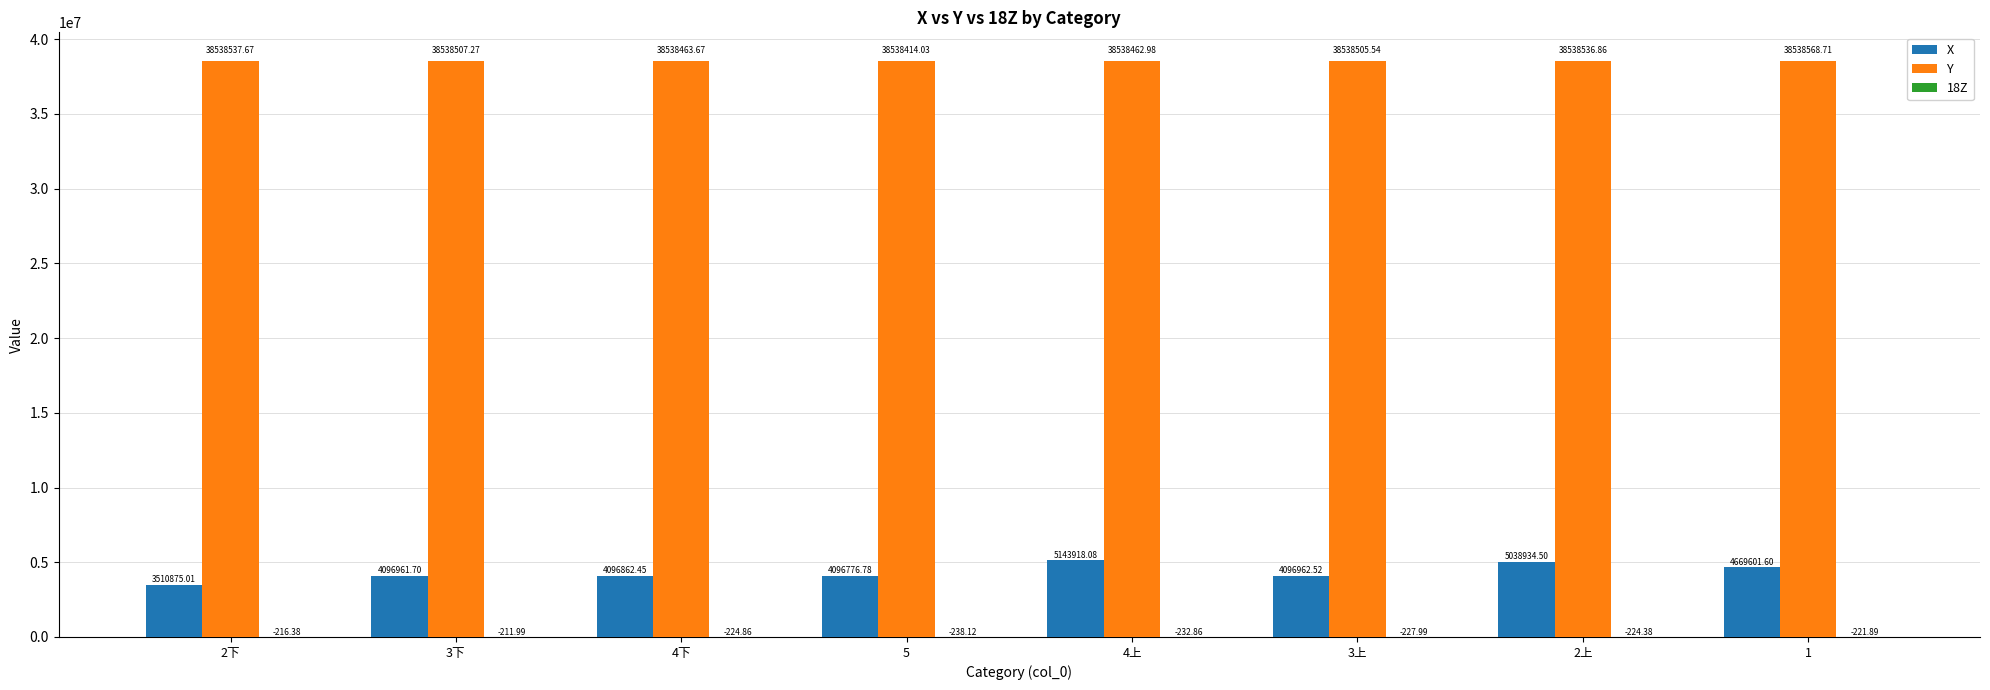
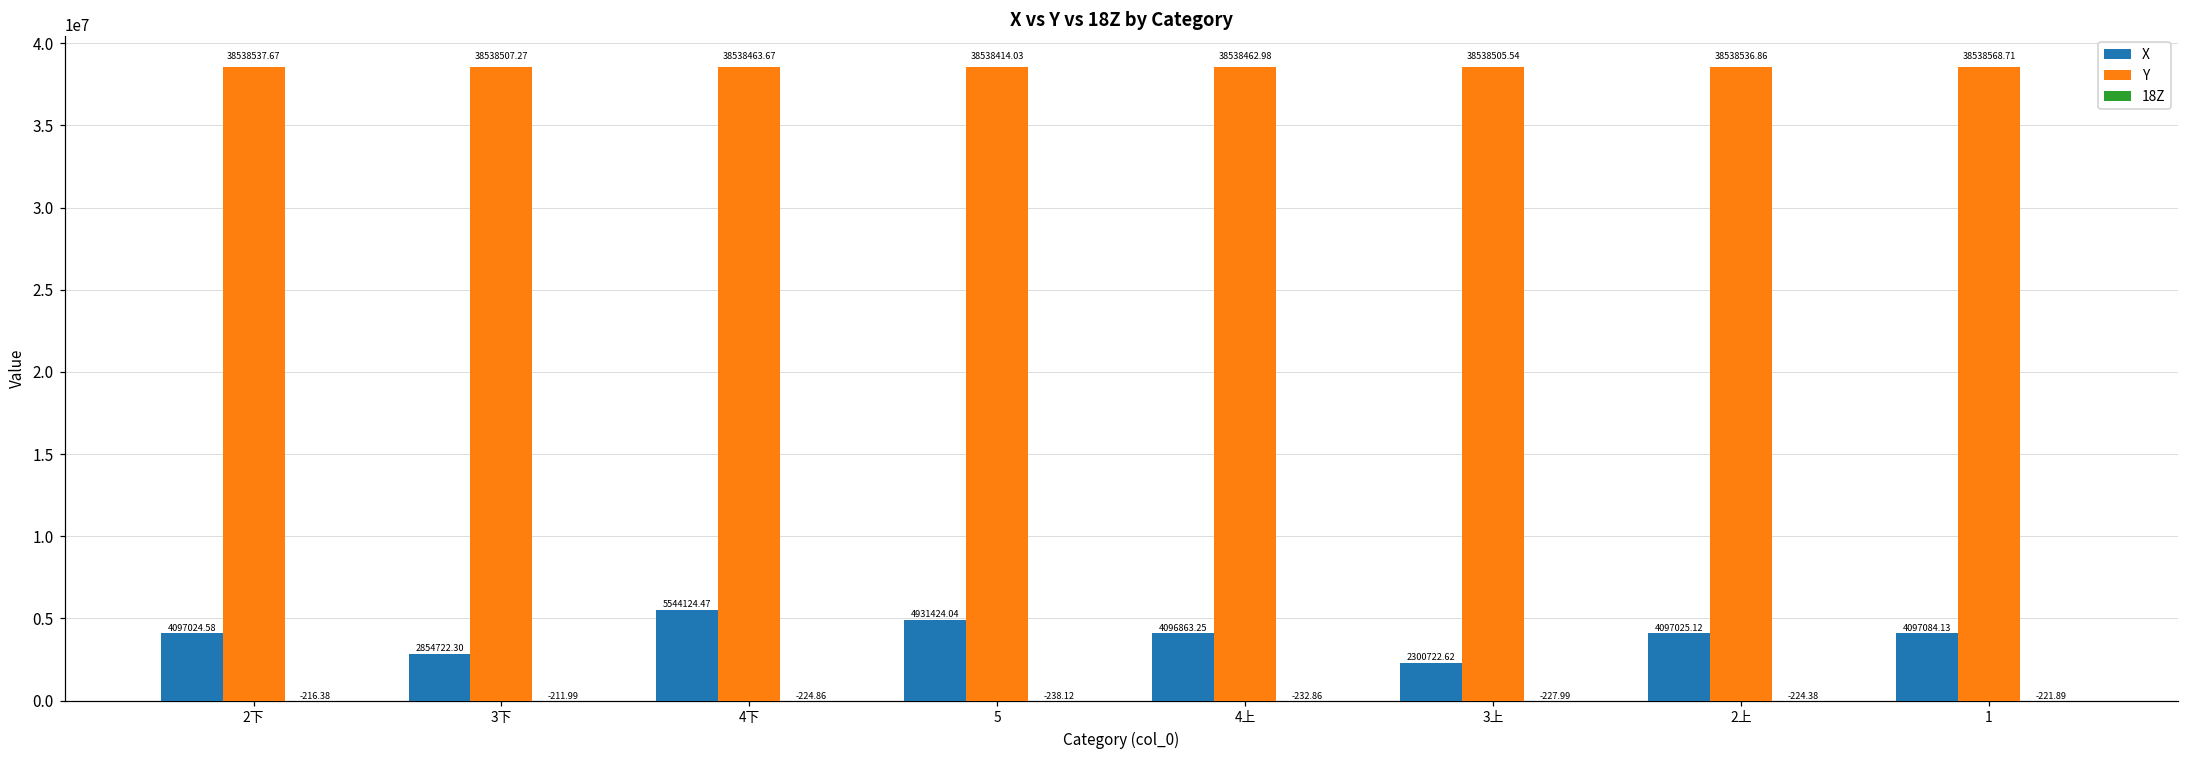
  {
    "X": {
-     "2下": 3510875.01,
-     "3下": 4096961.70,
-     "4下": 4096862.45,
-     "5": 4096776.78,
-     "4上": 5143918.08,
-     "3上": 4096962.52,
-     "2上": 5038934.50,
-     "1": 4669601.60
+     "2下": 4097024.58,
+     "3下": 2854722.30,
+     "4下": 5544124.47,
+     "5": 4931424.04,
+     "4上": 4096863.25,
+     "3上": 2300722.62,
+     "2上": 4097025.12,
+     "1": 4097084.13
    },
    "Y": {
      "2下": 38538537.67,
      "3下": 38538507.27,
      "4下": 38538463.67,
      "5": 38538414.03,
      "4上": 38538462.98,
      "3上": 38538505.54,
      "2上": 38538536.86,
      "1": 38538568.71
    },
    "18Z": {
      "2下": -216.38,
      "3下": -211.99,
      "4下": -224.86,
      "5": -238.12,
      "4上": -232.86,
      "3上": -227.99,
      "2上": -224.38,
      "1": -221.89
    }
  }
